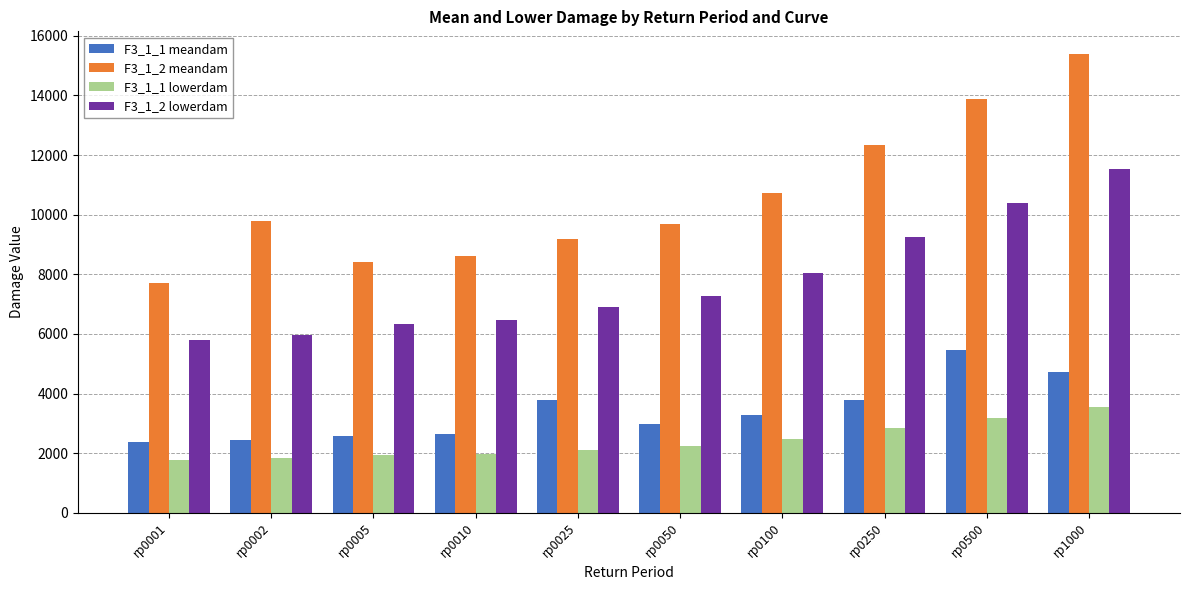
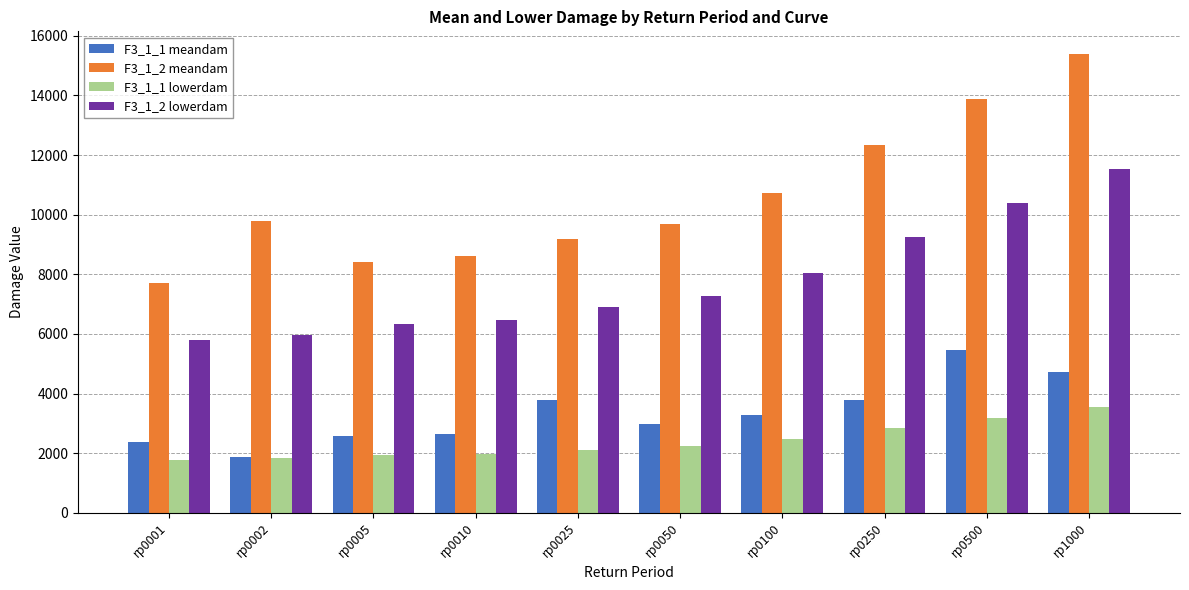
  {
    "F3_1_1 meandam": {
      "rp0001": 2400,
-     "rp0002": 2400,
+     "rp0002": 1900,
      "rp0005": 2600,
      "rp0010": 2600,
      "rp0025": 3800,
      "rp0050": 3000,
      "rp0100": 3300,
      "rp0250": 3800,
      "rp0500": 5500,
      "rp1000": 4700
    },
    "F3_1_2 meandam": {
      "rp0001": 7700,
      "rp0002": 9800,
      "rp0005": 8400,
      "rp0010": 8600,
      "rp0025": 9200,
      "rp0050": 9700,
      "rp0100": 10700,
      "rp0250": 12300,
      "rp0500": 13900,
      "rp1000": 15400
    },
    "F3_1_1 lowerdam": {
      "rp0001": 1800,
      "rp0002": 1800,
      "rp0005": 1900,
      "rp0010": 2000,
      "rp0025": 2100,
      "rp0050": 2200,
      "rp0100": 2500,
      "rp0250": 2800,
      "rp0500": 3200,
      "rp1000": 3500
    },
    "F3_1_2 lowerdam": {
      "rp0001": 5800,
      "rp0002": 6000,
      "rp0005": 6300,
      "rp0010": 6500,
      "rp0025": 6900,
      "rp0050": 7300,
      "rp0100": 8000,
      "rp0250": 9300,
      "rp0500": 10400,
      "rp1000": 11500
    }
  }
